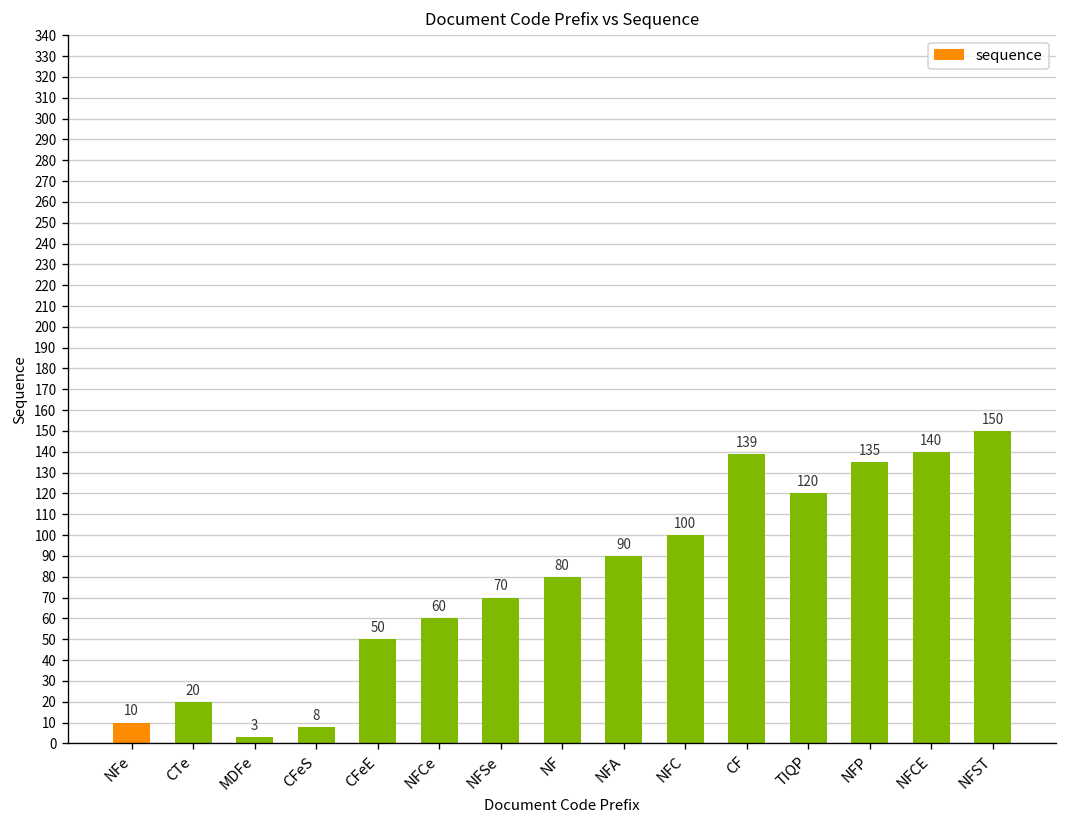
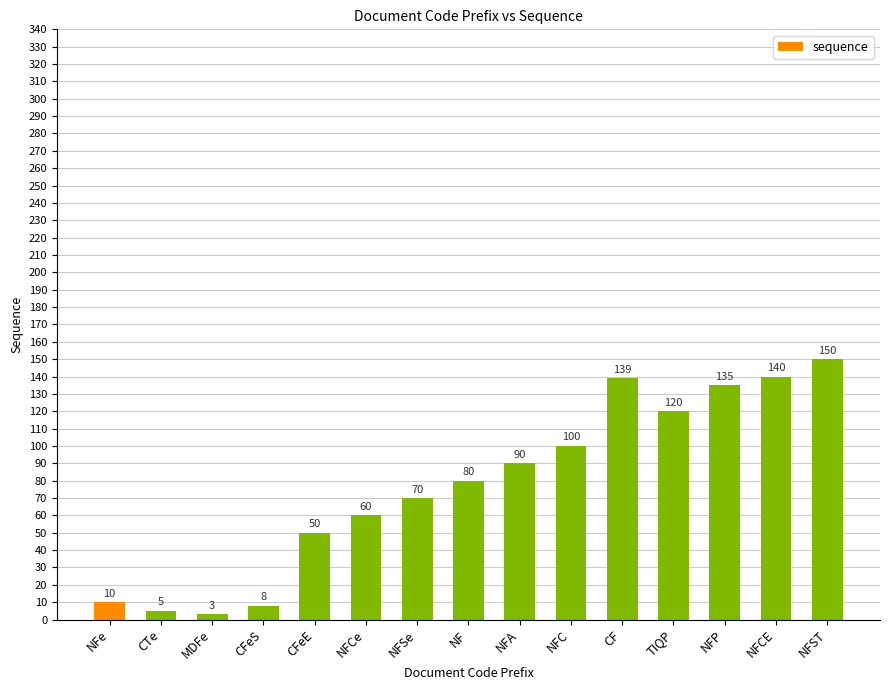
  {
    "NFe": 10,
-   "CTe": 20,
+   "CTe": 5,
    "MDFe": 3,
    "CFeS": 8,
    "CFeE": 50,
    "NFCe": 60,
    "NFSe": 70,
    "NF": 80,
    "NFA": 90,
    "NFC": 100,
    "CF": 139,
    "TIQP": 120,
    "NFP": 135,
    "NFCE": 140,
    "NFST": 150
  }
